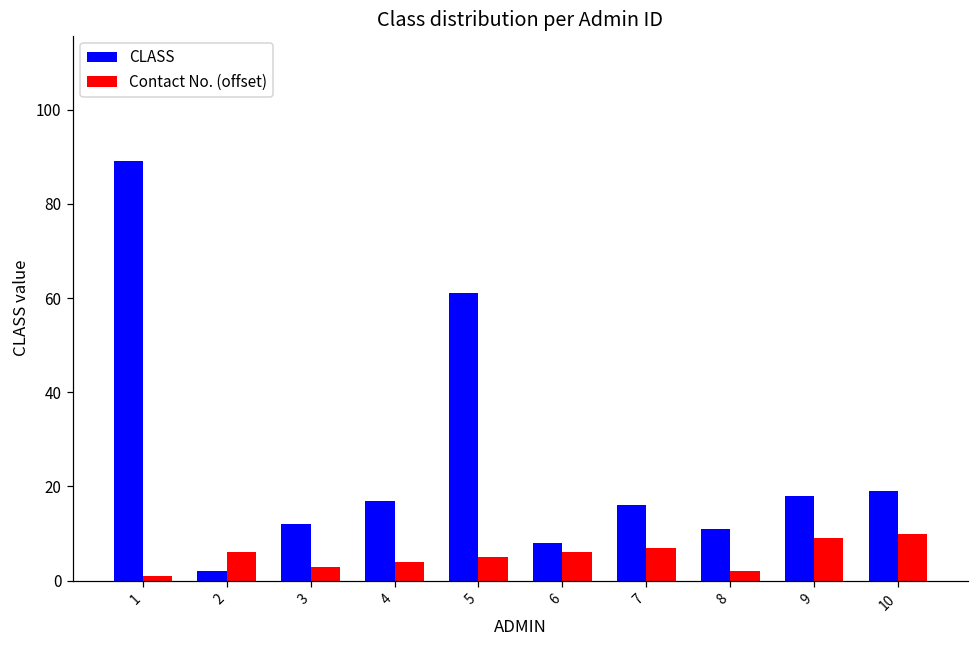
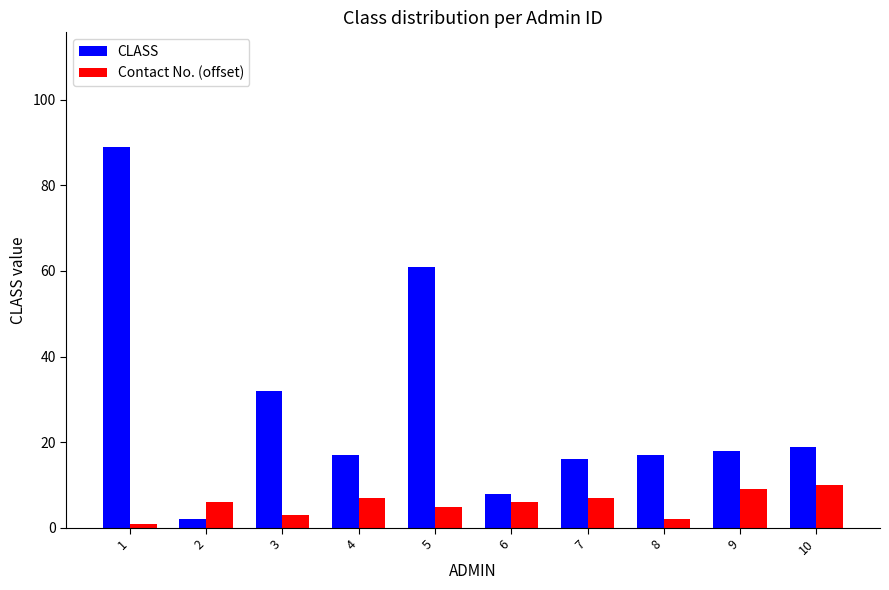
  {
    "CLASS": {
      "1": 89,
      "2": 2,
-     "3": 12,
+     "3": 32,
      "4": 17,
      "5": 61,
      "6": 8,
      "7": 16,
-     "8": 11,
+     "8": 17,
      "9": 18,
      "10": 19
    },
    "Contact No. (offset)": {
      "1": 1,
      "2": 6,
      "3": 3,
-     "4": 4,
+     "4": 7,
      "5": 5,
      "6": 6,
      "7": 7,
      "8": 2,
      "9": 9,
      "10": 10
    }
  }
